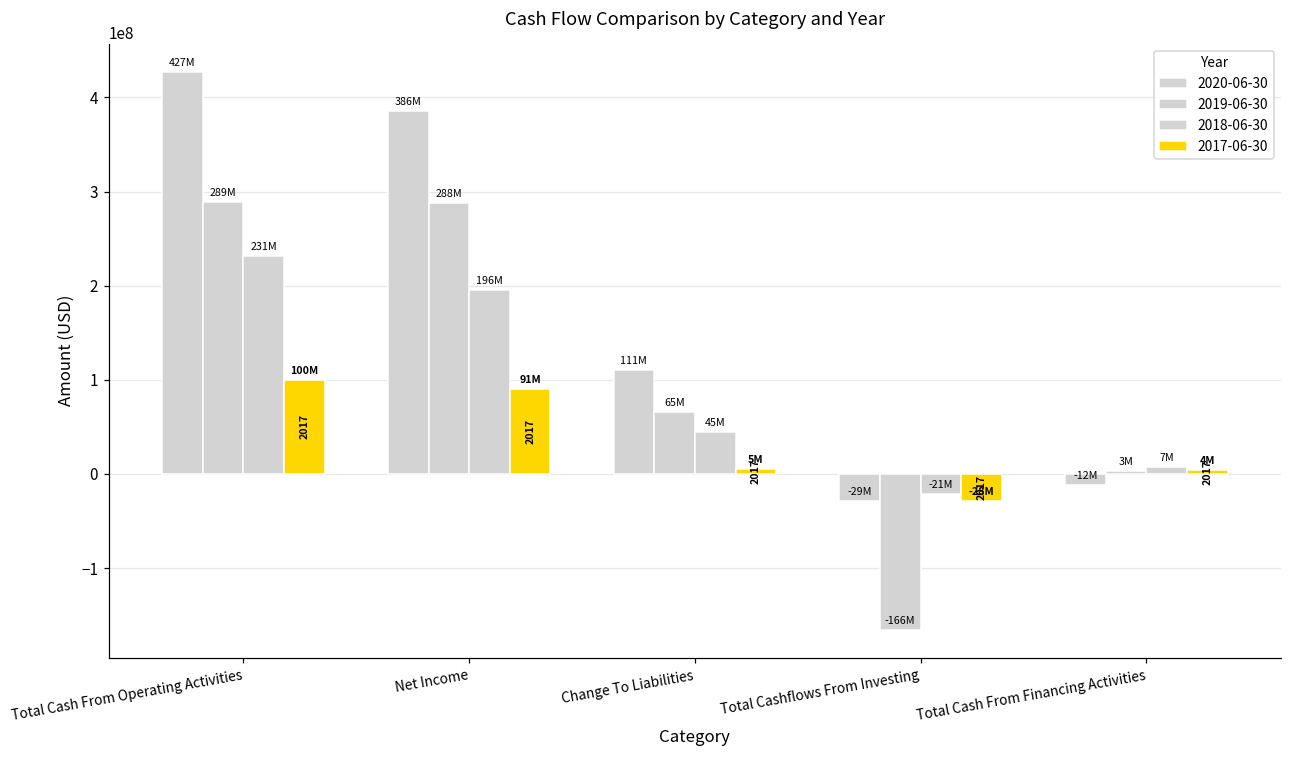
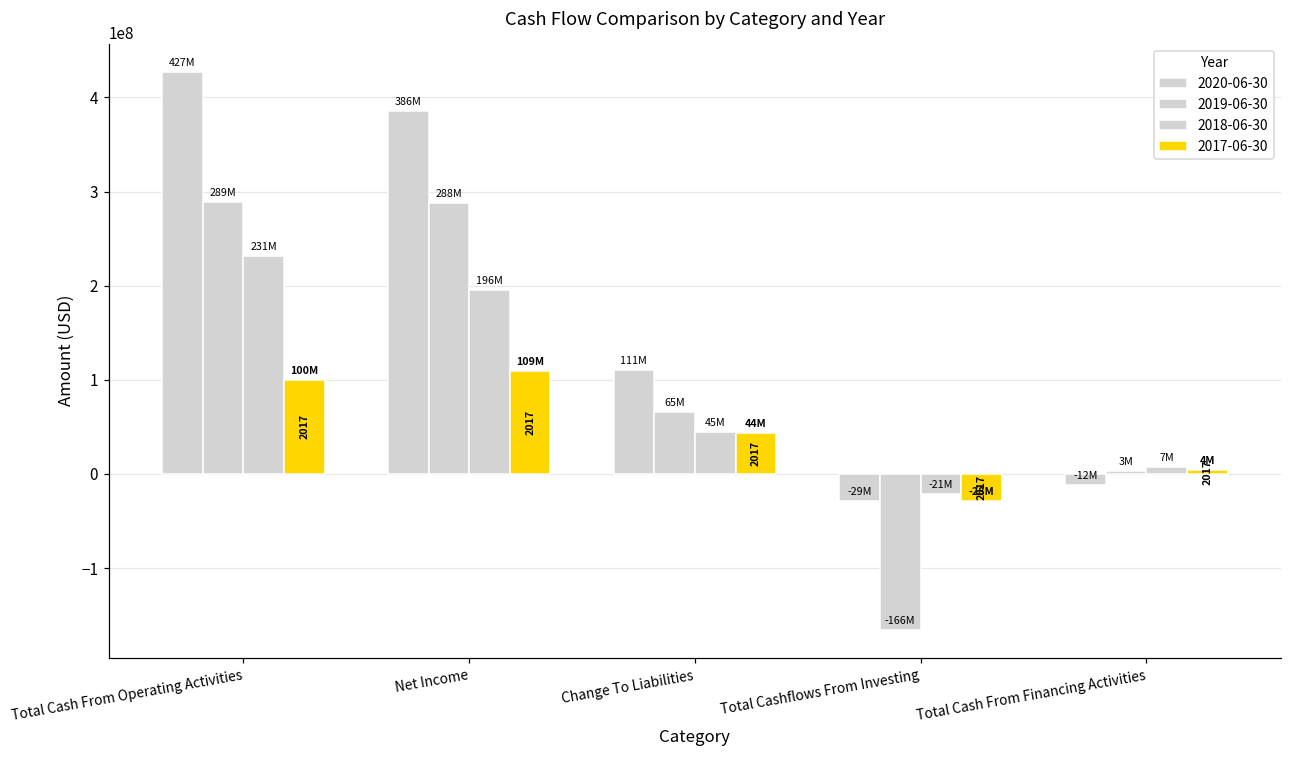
  {
    "2017-06-30": {
      "Total Cash From Operating Activities": "100M",
-     "Net Income": "91M",
-     "Change To Liabilities": "5M"
+     "Net Income": "109M",
+     "Change To Liabilities": "44M"
    }
  }
